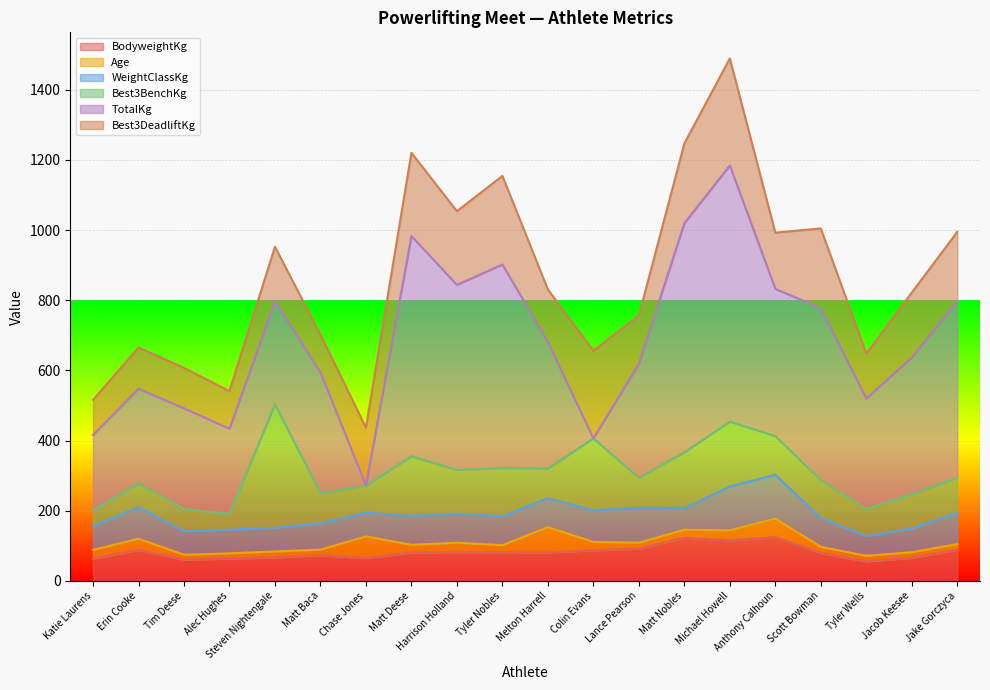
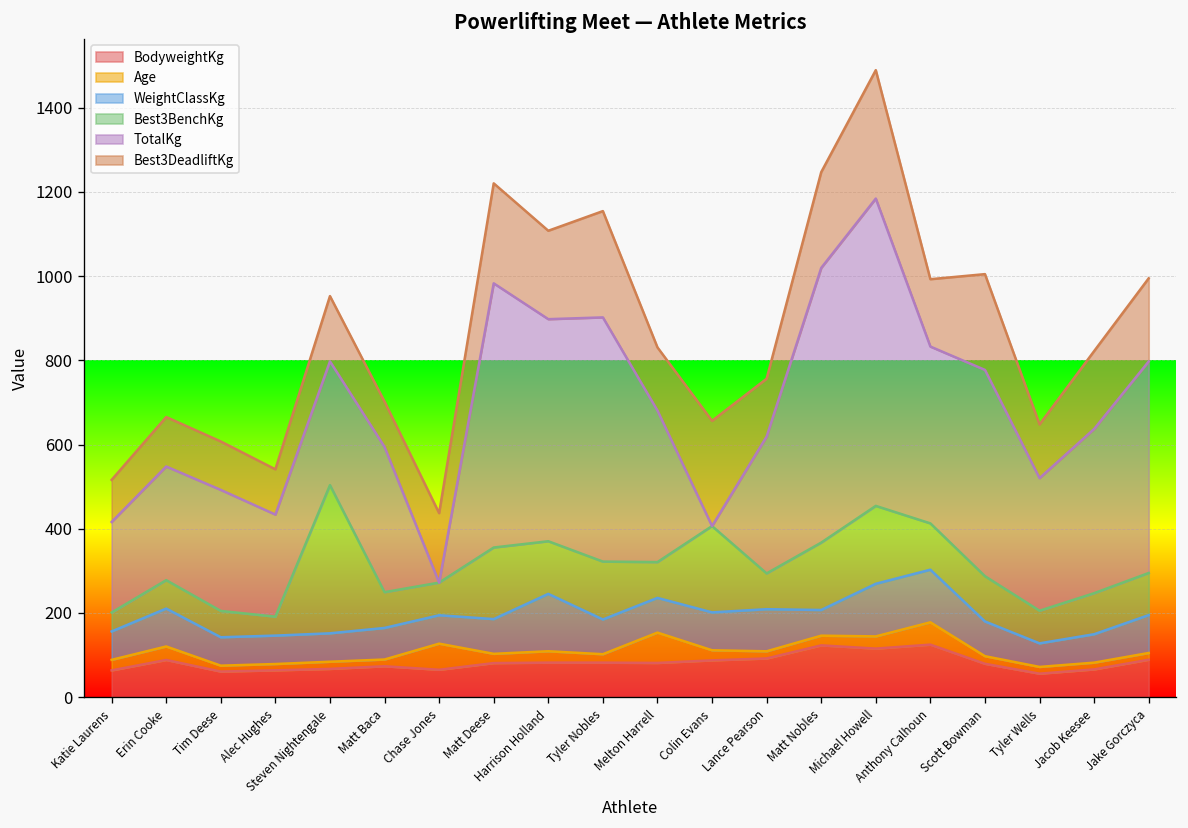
  {
    "Age": {
      "Katie Laurens": 30,
      "Erin Cooke": 30,
      "Tim Deese": 10,
      "Alec Hughes": 20,
      "Steven Nightengale": 20,
      "Matt Baca": 20,
      "Chase Jones": 60,
      "Matt Deese": 20,
      "Harrison Holland": 30,
      "Tyler Nobles": 20,
      "Melton Harrell": 70,
      "Colin Evans": 20,
      "Lance Pearson": 20,
      "Matt Nobles": 20,
      "Michael Howell": 30,
      "Anthony Calhoun": 50,
      "Scott Bowman": 20,
      "Tyler Wells": 20,
      "Jacob Keesee": 20,
      "Jake Gorczyca": 20
    },
    "WeightClassKg": {
      "Katie Laurens": 70,
      "Erin Cooke": 90,
      "Tim Deese": 70,
      "Alec Hughes": 70,
      "Steven Nightengale": 70,
      "Matt Baca": 80,
      "Chase Jones": 70,
      "Matt Deese": 80,
-     "Harrison Holland": 80,
+     "Harrison Holland": 140,
      "Tyler Nobles": 80,
      "Melton Harrell": 80,
      "Colin Evans": 90,
      "Lance Pearson": 100,
      "Matt Nobles": 60,
      "Michael Howell": 130,
      "Anthony Calhoun": 130,
      "Scott Bowman": 80,
      "Tyler Wells": 60,
      "Jacob Keesee": 70,
      "Jake Gorczyca": 90
    },
    "Best3BenchKg": {
      "Katie Laurens": 50,
      "Erin Cooke": 70,
      "Tim Deese": 60,
      "Alec Hughes": 50,
      "Steven Nightengale": 350,
      "Matt Baca": 90,
      "Matt Deese": 170,
      "Harrison Holland": 120,
      "Tyler Nobles": 140,
      "Melton Harrell": 90,
      "Lance Pearson": 90,
      "Matt Nobles": 160,
      "Michael Howell": 190,
      "Anthony Calhoun": 110,
      "Scott Bowman": 110,
      "Tyler Wells": 80,
      "Jacob Keesee": 100,
      "Jake Gorczyca": 100
    },
    "TotalKg": {
      "Katie Laurens": 220,
      "Erin Cooke": 270,
      "Tim Deese": 290,
      "Alec Hughes": 240,
      "Steven Nightengale": 290,
      "Matt Baca": 350,
      "Matt Deese": 630,
      "Harrison Holland": 530,
      "Tyler Nobles": 580,
      "Melton Harrell": 360,
      "Lance Pearson": 330,
      "Matt Nobles": 650,
      "Michael Howell": 730,
      "Anthony Calhoun": 420,
      "Scott Bowman": 490,
      "Tyler Wells": 320,
      "Jacob Keesee": 390,
      "Jake Gorczyca": 500
    }
  }
